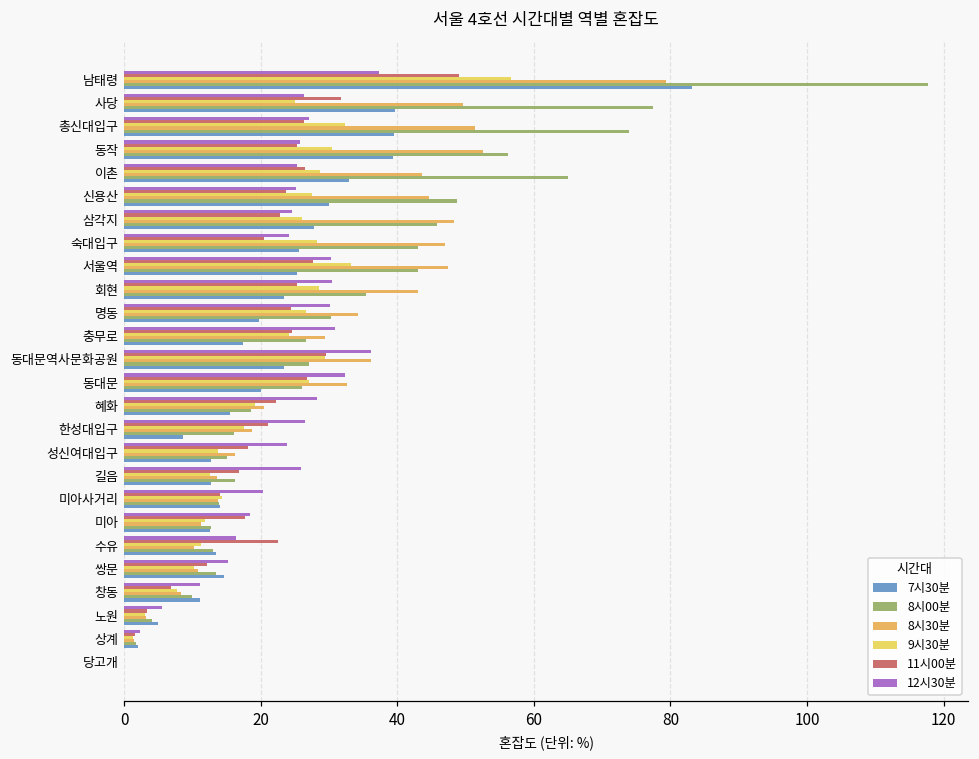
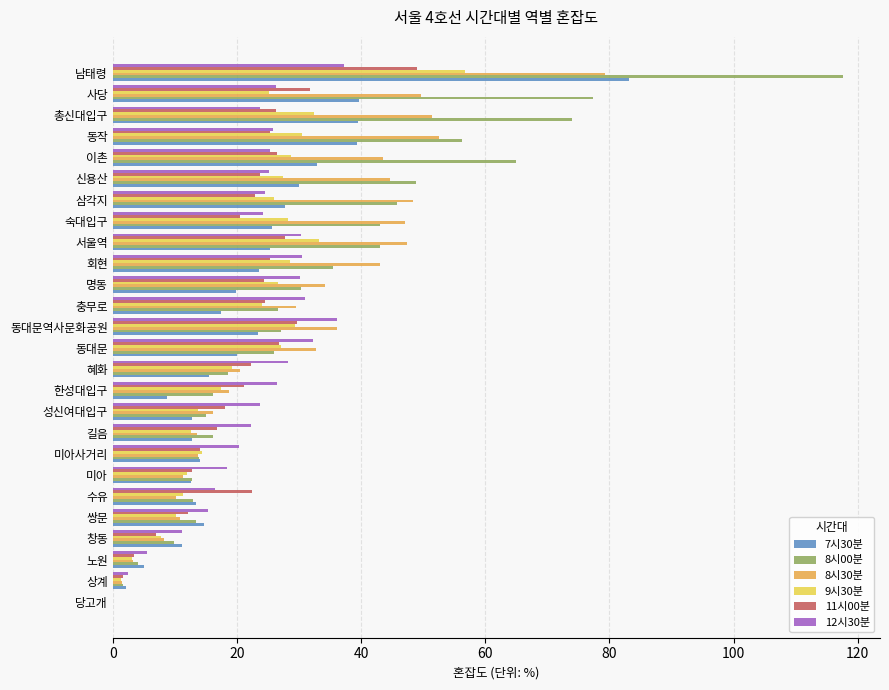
  {
    "7시30분": {
      "남태령": 83,
      "사당": 40,
      "총신대입구": 40,
      "동작": 39,
      "이촌": 33,
      "신용산": 30,
      "삼각지": 28,
      "숙대입구": 26,
      "서울역": 25,
      "회현": 24,
      "명동": 20,
      "충무로": 17,
      "동대문역사문화공원": 23,
      "동대문": 20,
      "혜화": 16,
      "한성대입구": 9,
      "성신여대입구": 13,
      "길음": 13,
      "미아사거리": 14,
      "미아": 13,
      "수유": 13,
      "쌍문": 15,
      "창동": 11,
      "노원": 5,
      "상계": 2,
      "당고개": 0
    },
    "8시00분": {
      "남태령": 118,
      "사당": 77,
      "총신대입구": 74,
      "동작": 56,
      "이촌": 65,
      "신용산": 49,
      "삼각지": 46,
      "숙대입구": 43,
      "서울역": 43,
      "회현": 35,
      "명동": 30,
      "충무로": 27,
      "동대문역사문화공원": 27,
      "동대문": 26,
      "혜화": 19,
      "한성대입구": 16,
      "성신여대입구": 15,
      "길음": 16,
      "미아사거리": 14,
      "미아": 13,
      "수유": 13,
      "쌍문": 13,
      "창동": 10,
      "노원": 4,
      "상계": 2,
      "당고개": 0
    },
    "11시00분": {
      "남태령": 49,
      "사당": 32,
      "총신대입구": 26,
      "동작": 25,
      "이촌": 27,
      "신용산": 24,
      "삼각지": 23,
      "숙대입구": 21,
      "서울역": 28,
      "회현": 25,
      "명동": 24,
      "충무로": 25,
      "동대문역사문화공원": 30,
      "동대문": 27,
      "혜화": 22,
      "한성대입구": 21,
      "성신여대입구": 18,
      "길음": 17,
      "미아사거리": 14,
-     "미아": 18,
+     "미아": 13,
      "수유": 23,
      "쌍문": 12,
      "창동": 7,
      "노원": 3,
      "상계": 2,
      "당고개": 0
    },
    "12시30분": {
      "남태령": 37,
      "사당": 26,
-     "총신대입구": 27,
+     "총신대입구": 24,
      "동작": 26,
      "이촌": 25,
      "신용산": 25,
      "삼각지": 25,
      "숙대입구": 24,
      "서울역": 30,
      "회현": 31,
      "명동": 30,
      "충무로": 31,
      "동대문역사문화공원": 36,
      "동대문": 32,
      "혜화": 28,
      "한성대입구": 27,
      "성신여대입구": 24,
-     "길음": 26,
+     "길음": 22,
      "미아사거리": 20,
      "미아": 18,
      "수유": 16,
      "쌍문": 15,
      "창동": 11,
      "노원": 6,
      "상계": 2,
      "당고개": 0
    }
  }
